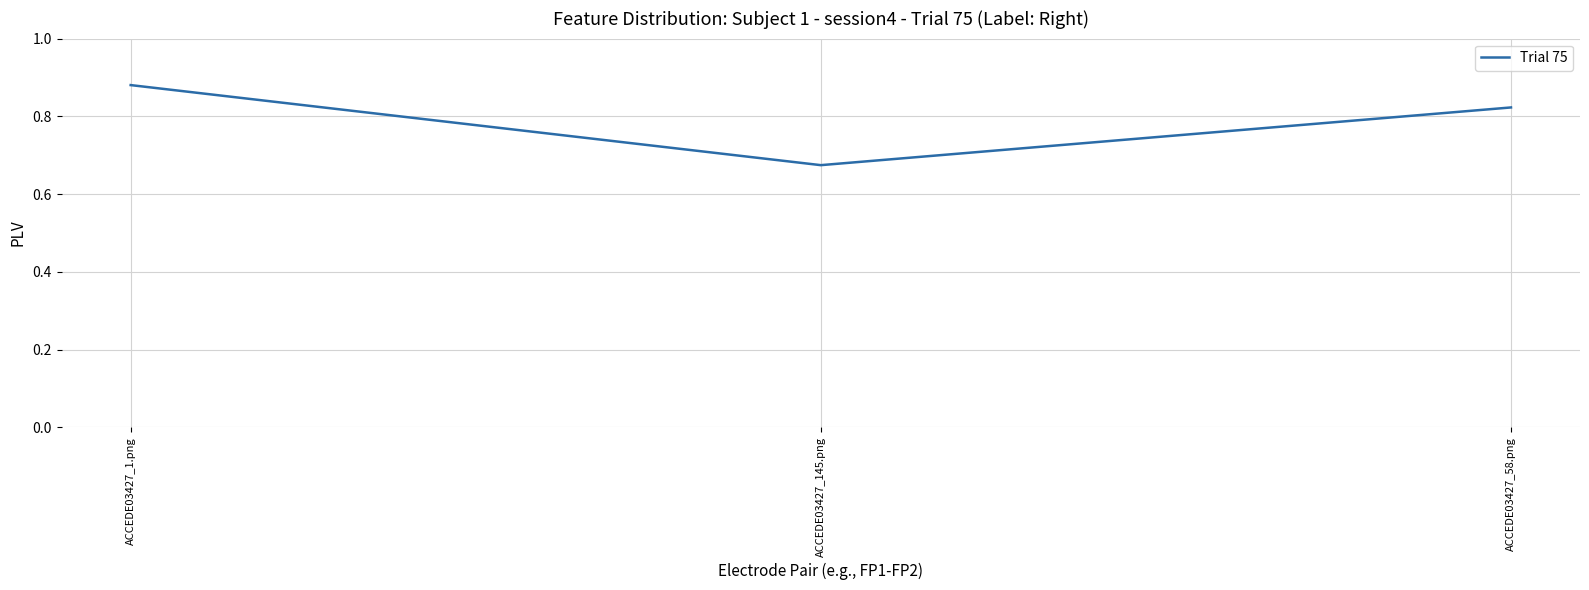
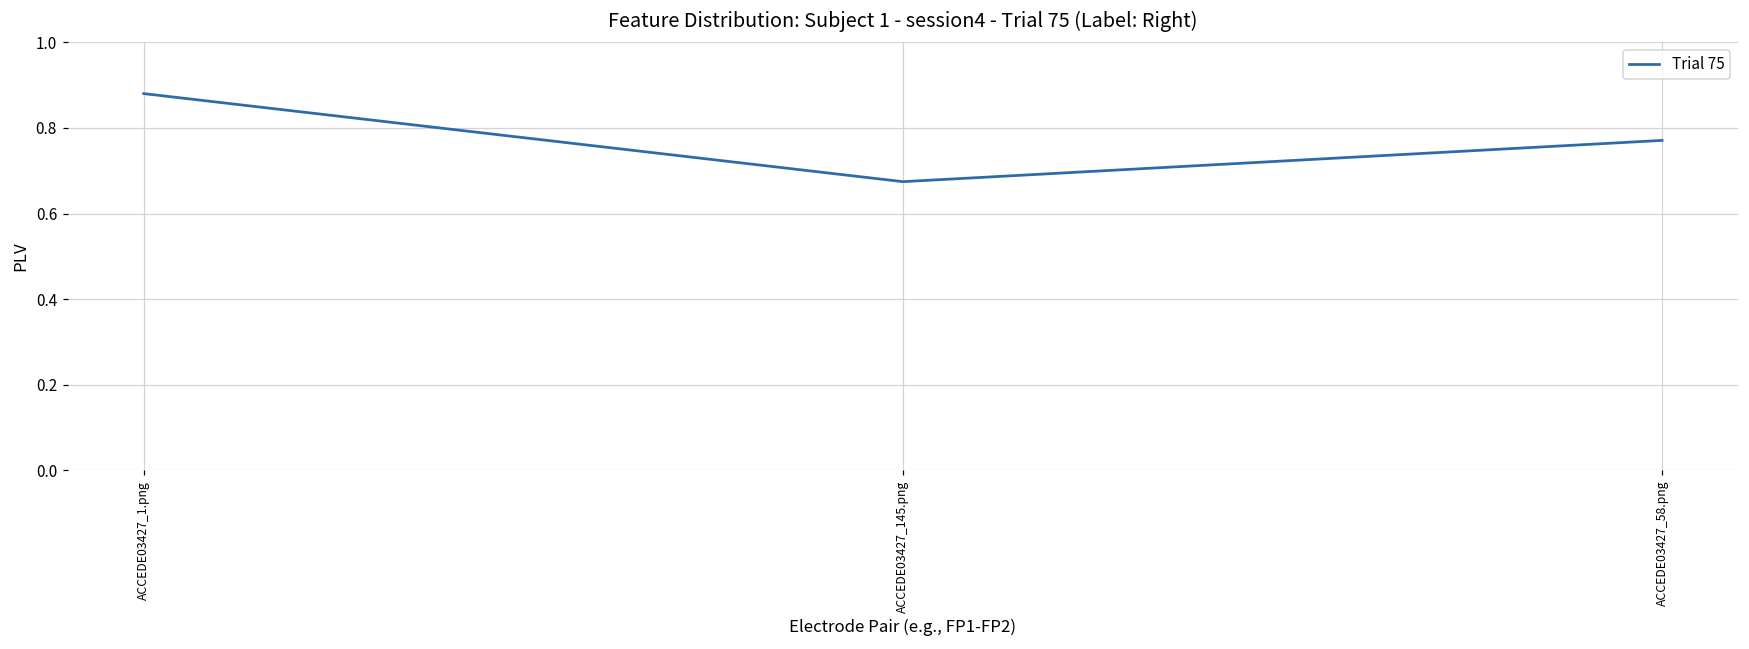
  {
    "ACCEDE03427_1.png": 0.88,
    "ACCEDE03427_145.png": 0.67,
-   "ACCEDE03427_58.png": 0.82
+   "ACCEDE03427_58.png": 0.77
  }
